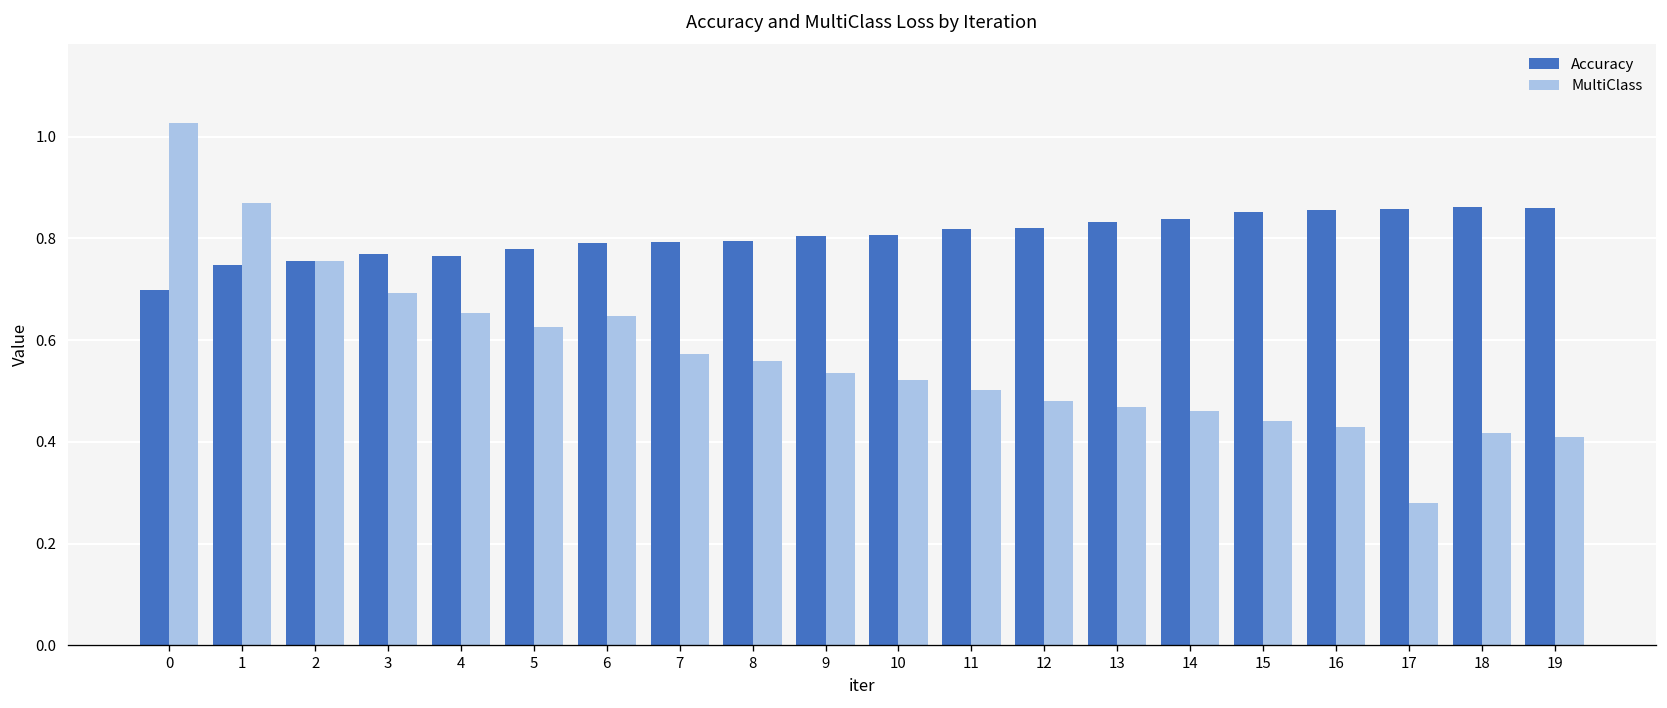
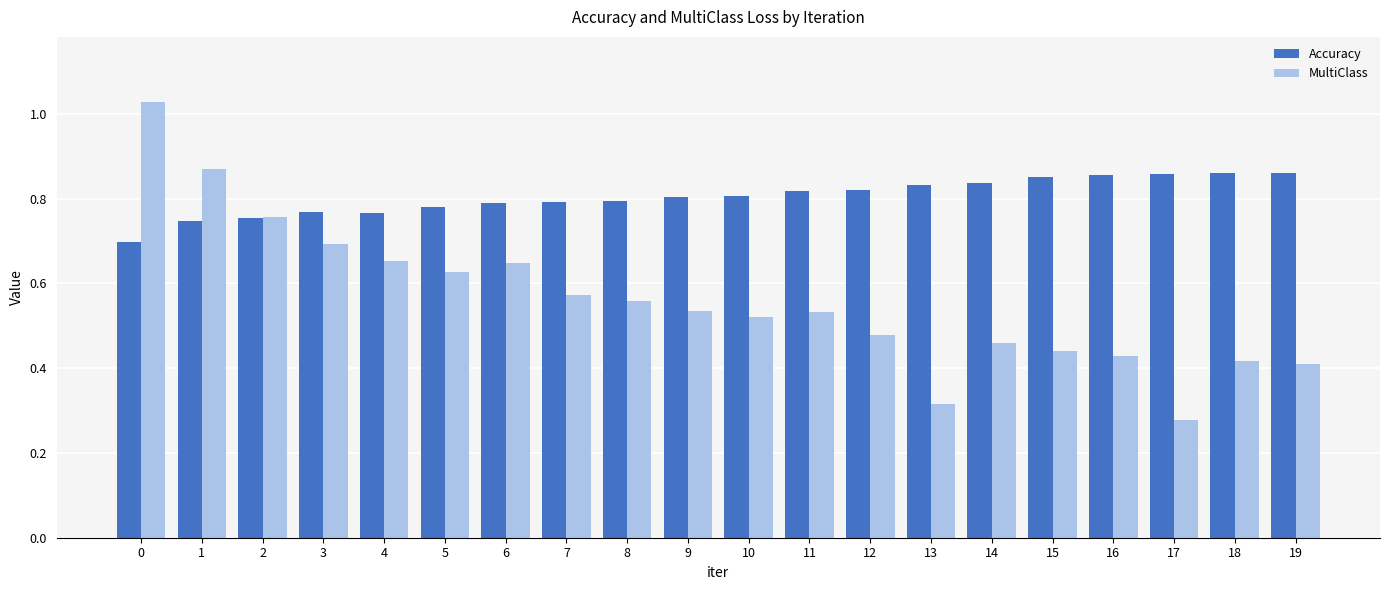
  {
    "Accuracy": {
      "0": 0.70,
      "1": 0.75,
      "2": 0.76,
      "3": 0.77,
      "4": 0.77,
      "5": 0.78,
      "6": 0.79,
      "7": 0.79,
      "8": 0.80,
      "9": 0.80,
      "10": 0.81,
      "11": 0.82,
      "12": 0.82,
      "13": 0.83,
      "14": 0.84,
      "15": 0.85,
      "16": 0.86,
      "17": 0.86,
      "18": 0.86,
      "19": 0.86
    },
    "MultiClass": {
      "0": 1.03,
      "1": 0.87,
      "2": 0.76,
      "3": 0.69,
      "4": 0.65,
      "5": 0.63,
      "6": 0.65,
      "7": 0.57,
      "8": 0.56,
      "9": 0.54,
      "10": 0.52,
-     "11": 0.50,
+     "11": 0.53,
      "12": 0.48,
-     "13": 0.47,
+     "13": 0.32,
      "14": 0.46,
      "15": 0.44,
      "16": 0.43,
      "17": 0.28,
      "18": 0.42,
      "19": 0.41
    }
  }
